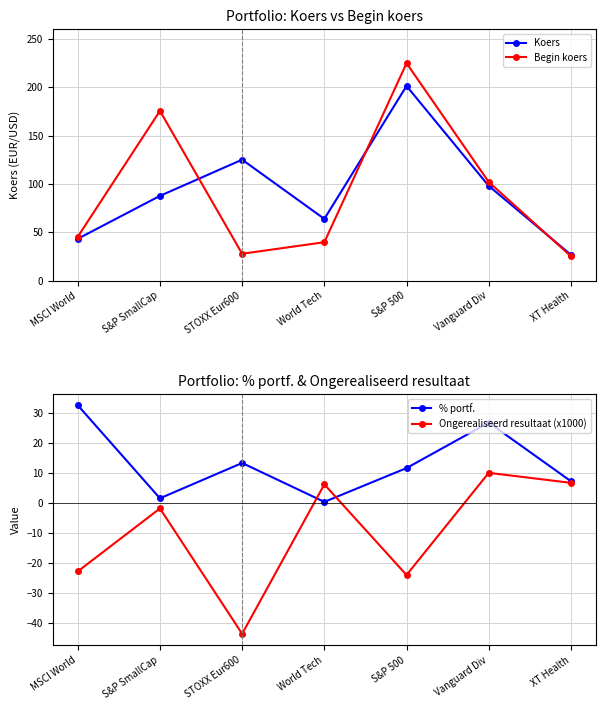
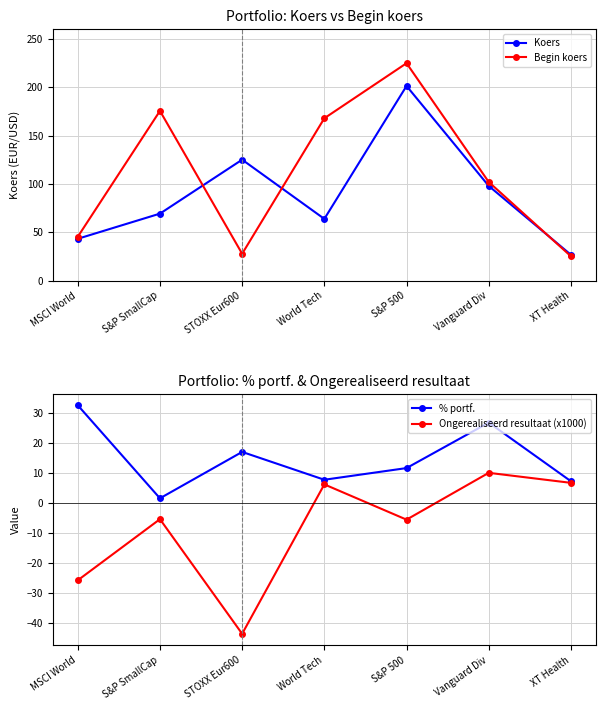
  {
    "Portfolio: Koers vs Begin koers": {
      "Koers": {
-       "S&P SmallCap": 90,
+       "S&P SmallCap": 70,
        "STOXX Eur600": 130,
        "World Tech": 60,
        "S&P 500": 200,
        "Vanguard Div": 100
      },
      "Begin koers": {
        "S&P SmallCap": 180,
        "STOXX Eur600": 30,
-       "World Tech": 40,
+       "World Tech": 170,
        "S&P 500": 220,
        "Vanguard Div": 100
      }
    },
    "Portfolio: % portf. & Ongerealiseerd resultaat": {
      "% portf.": {
        "MSCI World": 33,
        "S&P SmallCap": 2,
-       "STOXX Eur600": 13,
-       "World Tech": 0,
+       "STOXX Eur600": 17,
+       "World Tech": 8,
        "S&P 500": 12
      },
      "Ongerealiseerd resultaat (x1000)": {
-       "MSCI World": -23,
-       "S&P SmallCap": -2,
+       "MSCI World": -26,
+       "S&P SmallCap": -5,
        "STOXX Eur600": -44,
        "World Tech": 6,
-       "S&P 500": -24,
+       "S&P 500": -6,
        "Vanguard Div": 10
      }
    }
  }
